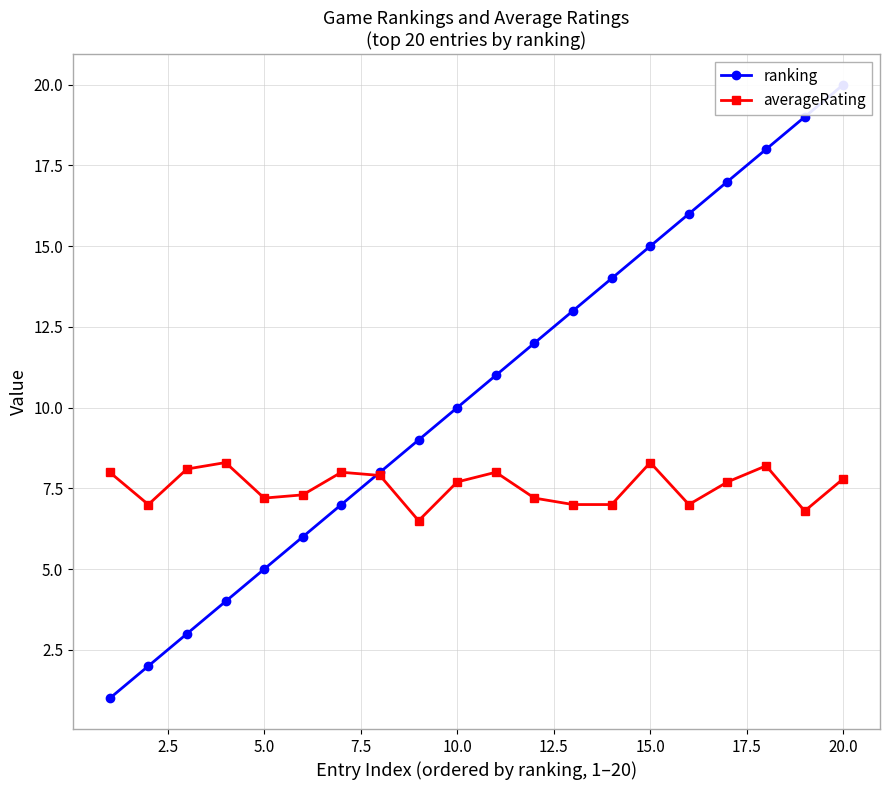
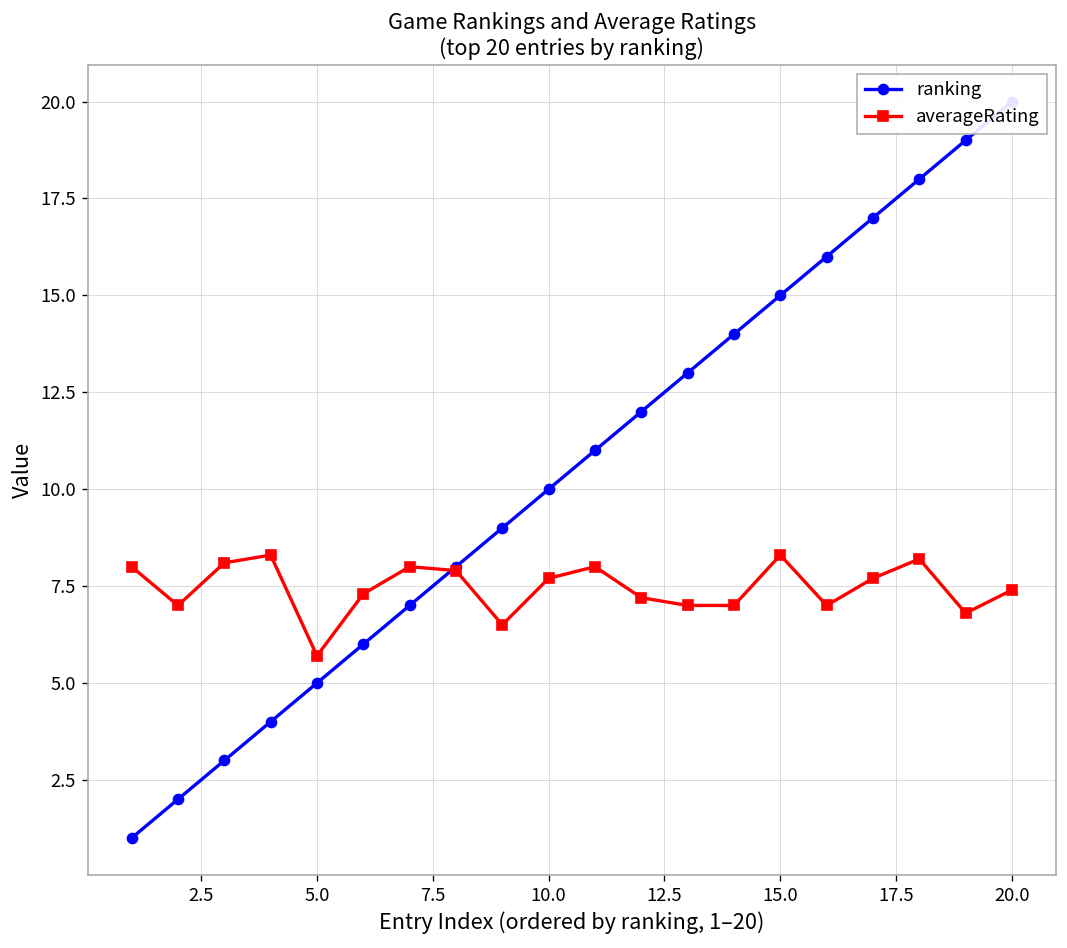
  {
    "ranking": {
      "5.0": 5.0,
      "10.0": 10.0,
      "15.0": 15.0
    },
    "averageRating": {
-     "5.0": 7.2,
+     "5.0": 5.7,
      "10.0": 7.7,
      "15.0": 8.3,
-     "20.0": 7.8
+     "20.0": 7.4
    }
  }
